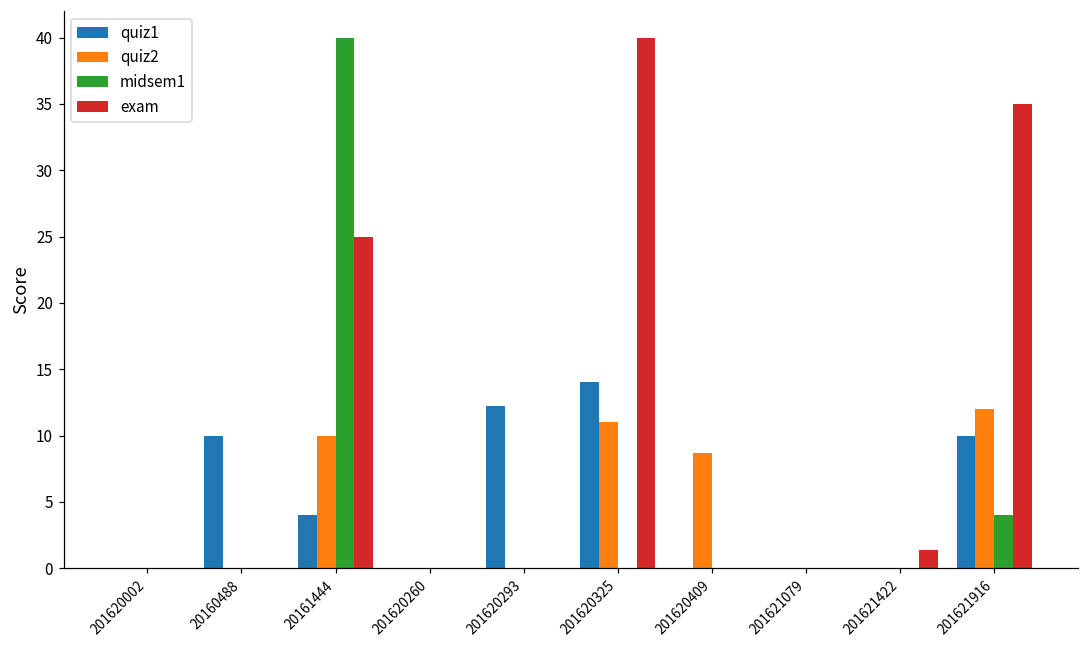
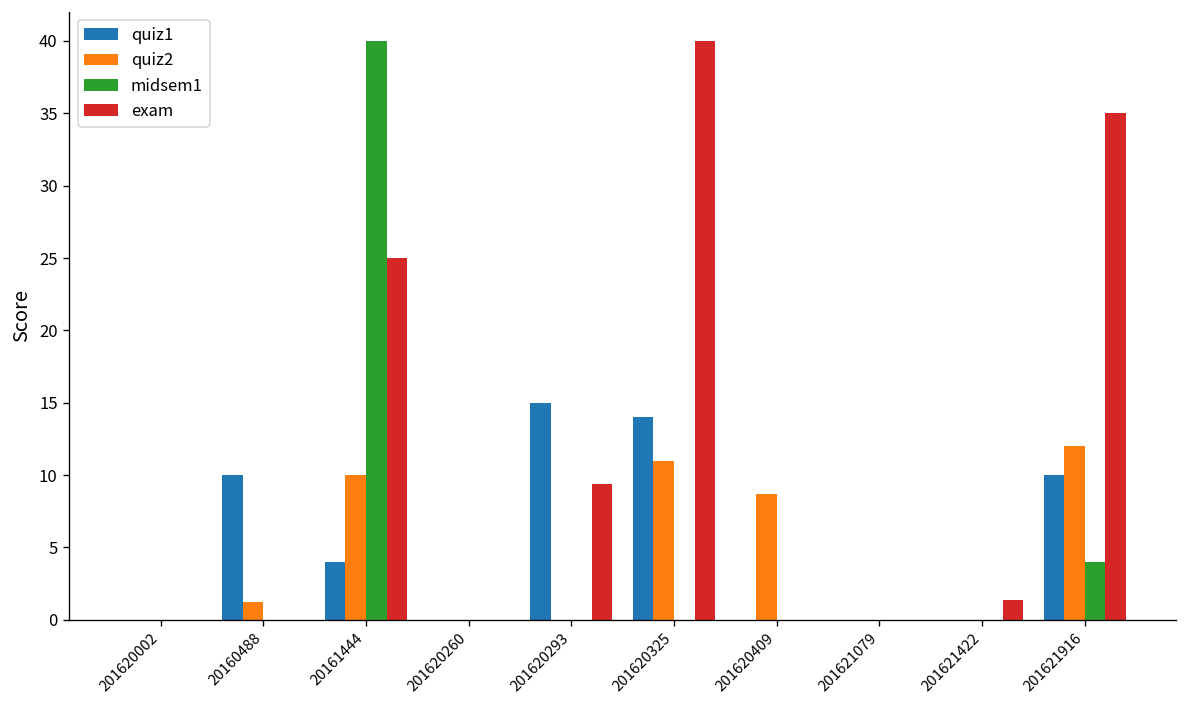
  {
    "quiz1": {
      "201620002": 0.0,
      "20160488": 10.0,
      "20161444": 4.0,
      "201620260": 0.0,
-     "201620293": 12.2,
+     "201620293": 15.0,
      "201620325": 14.0,
      "201620409": 0.0,
      "201621079": 0.0,
      "201621422": 0.0,
      "201621916": 10.0
    },
    "quiz2": {
      "201620002": 0.0,
-     "20160488": 0.0,
+     "20160488": 1.2,
      "20161444": 10.0,
      "201620260": 0.0,
      "201620293": 0.0,
      "201620325": 11.0,
      "201620409": 8.7,
      "201621079": 0.0,
      "201621422": 0.0,
      "201621916": 12.0
    },
    "midsem1": {
      "201620002": 0.0,
      "20160488": 0.0,
      "20161444": 40.0,
      "201620260": 0.0,
      "201620293": 0.0,
      "201620325": 0.0,
      "201620409": 0.0,
      "201621079": 0.0,
      "201621422": 0.0,
      "201621916": 4.0
    },
    "exam": {
      "201620002": 0.0,
      "20160488": 0.0,
      "20161444": 25.0,
      "201620260": 0.0,
-     "201620293": 0.0,
+     "201620293": 9.4,
      "201620325": 40.0,
      "201620409": 0.0,
      "201621079": 0.0,
      "201621422": 1.4,
      "201621916": 35.0
    }
  }
